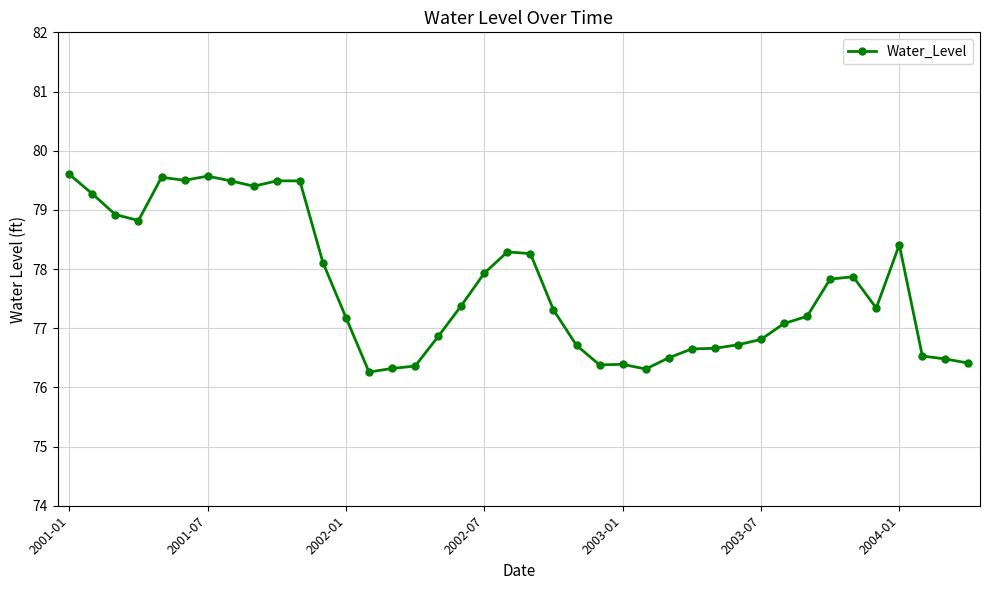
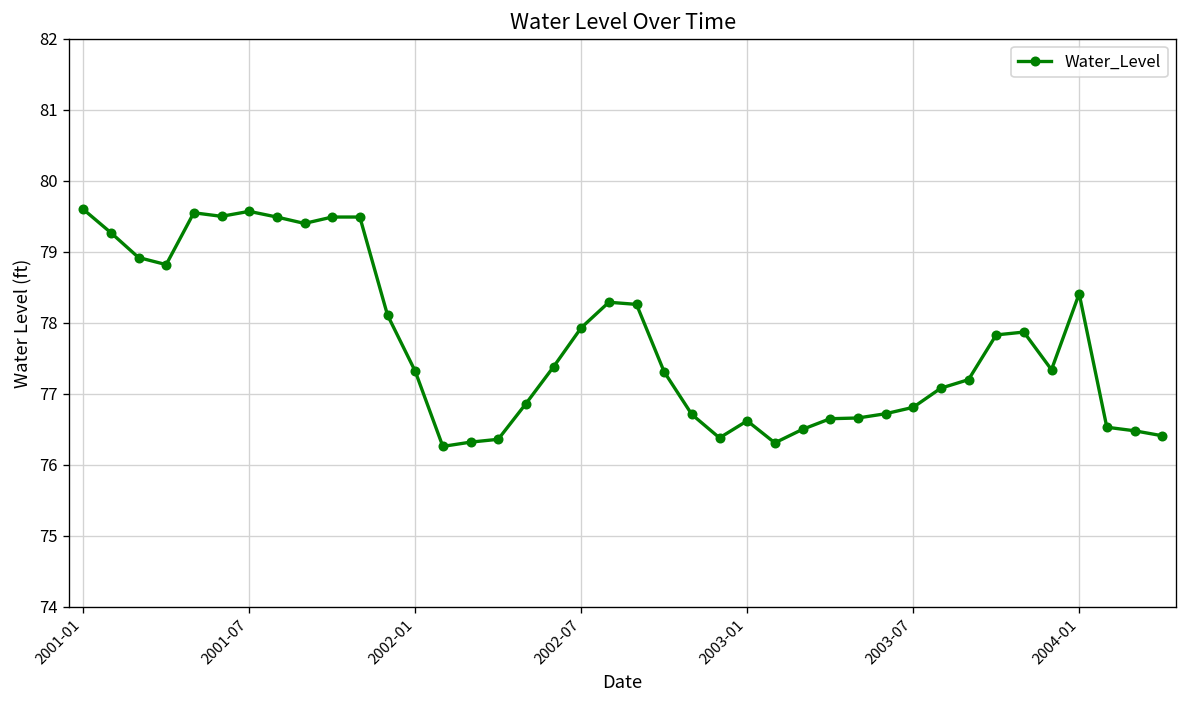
  {
    "2001-01": 79.6,
    "2001-07": 79.6,
-   "2002-01": 77.2,
+   "2002-01": 77.3,
    "2002-07": 77.9,
-   "2003-01": 76.4,
+   "2003-01": 76.6,
    "2003-07": 76.8,
    "2004-01": 78.4
  }
